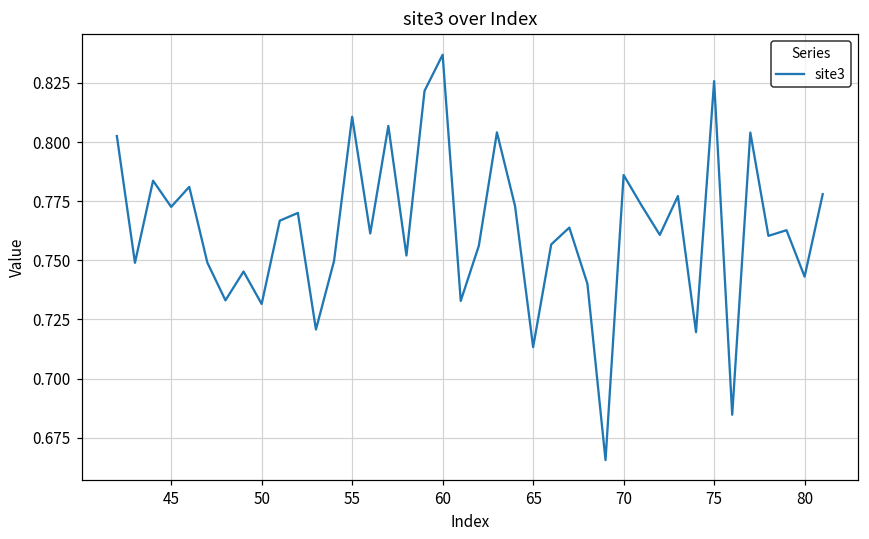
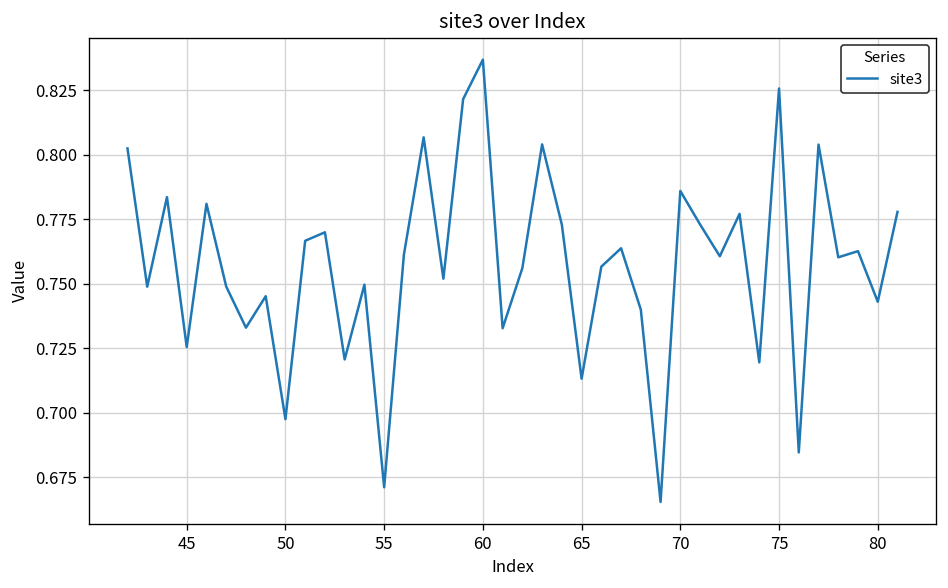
  {
-   "45": 0.773,
-   "50": 0.732,
-   "55": 0.811,
+   "45": 0.726,
+   "50": 0.698,
+   "55": 0.671,
    "60": 0.837,
    "65": 0.713,
    "70": 0.786,
    "75": 0.826,
    "80": 0.743
  }
